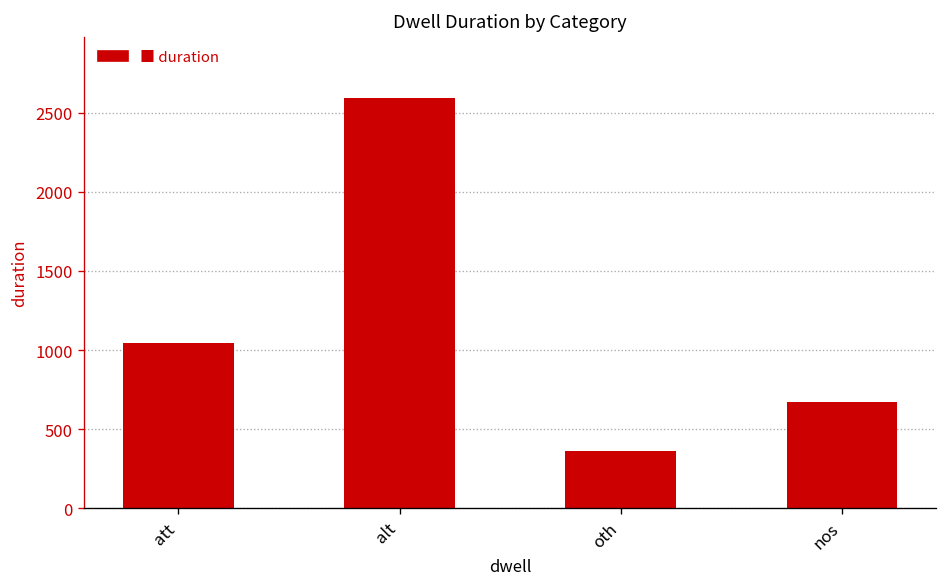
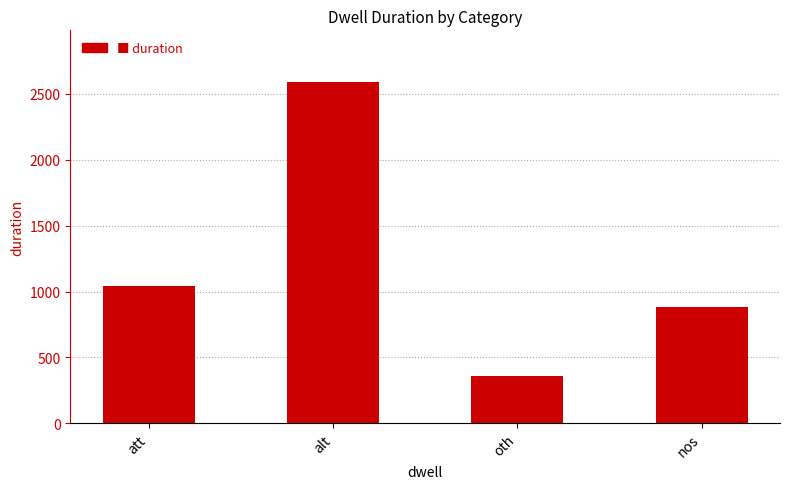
  {
    "att": 1040,
    "alt": 2590,
    "oth": 360,
-   "nos": 670
+   "nos": 880
  }
